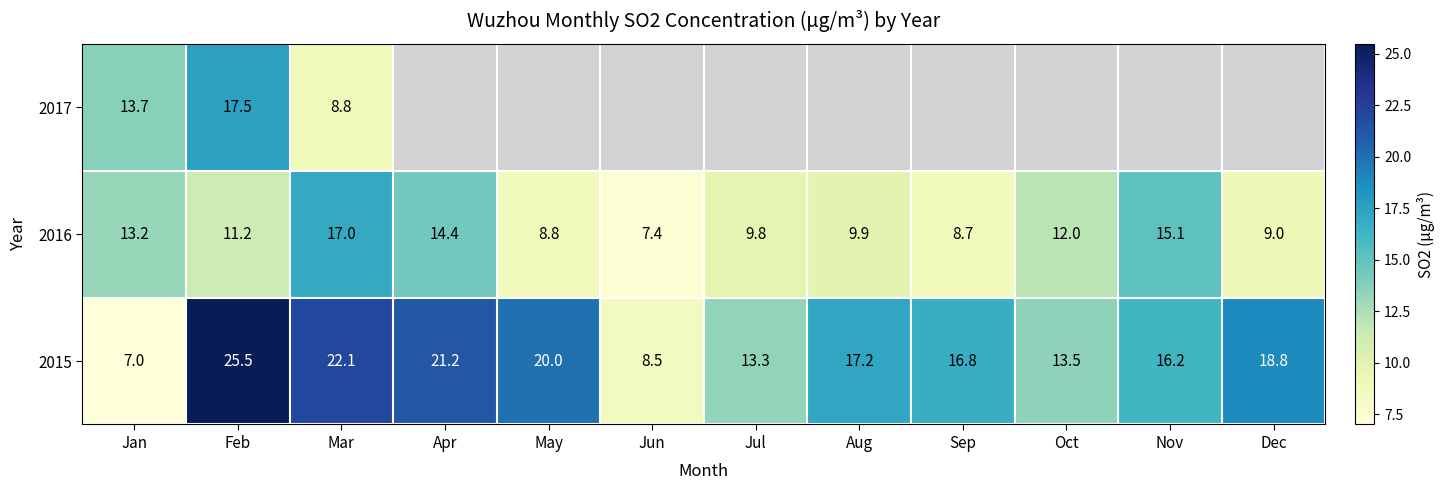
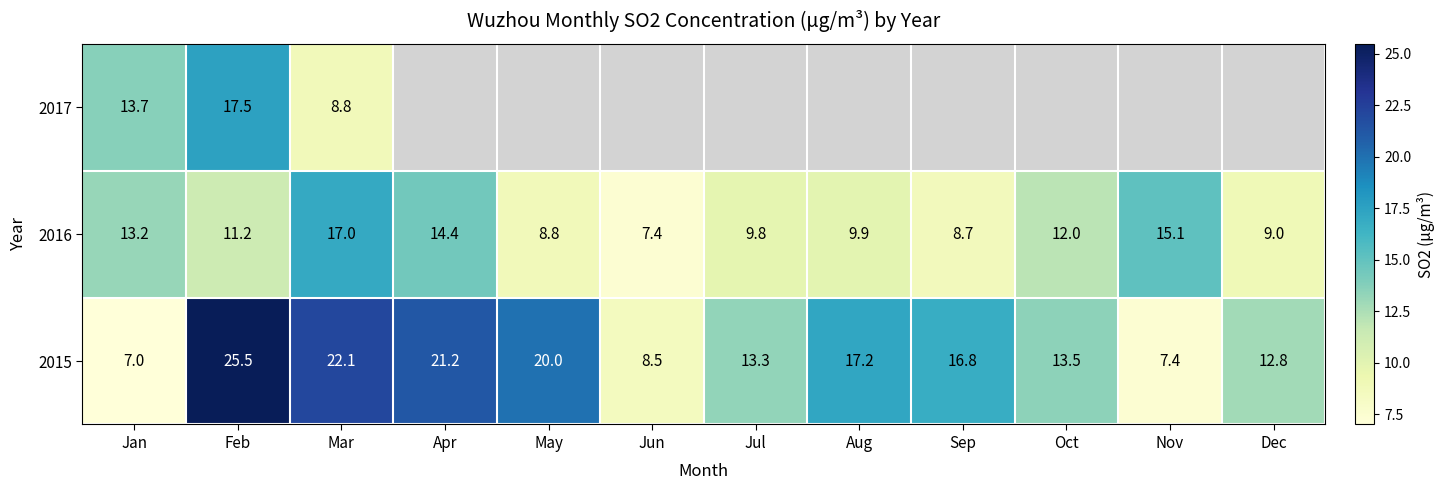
  {
    "2017": {
      "Jan": 13.7,
      "Feb": 17.5,
      "Mar": 8.8
    },
    "2016": {
      "Jan": 13.2,
      "Feb": 11.2,
      "Mar": 17.0,
      "Apr": 14.4,
      "May": 8.8,
      "Jun": 7.4,
      "Jul": 9.8,
      "Aug": 9.9,
      "Sep": 8.7,
      "Oct": 12.0,
      "Nov": 15.1,
      "Dec": 9.0
    },
    "2015": {
      "Jan": 7.0,
      "Feb": 25.5,
      "Mar": 22.1,
      "Apr": 21.2,
      "May": 20.0,
      "Jun": 8.5,
      "Jul": 13.3,
      "Aug": 17.2,
      "Sep": 16.8,
      "Oct": 13.5,
-     "Nov": 16.2,
-     "Dec": 18.8
+     "Nov": 7.4,
+     "Dec": 12.8
    }
  }
